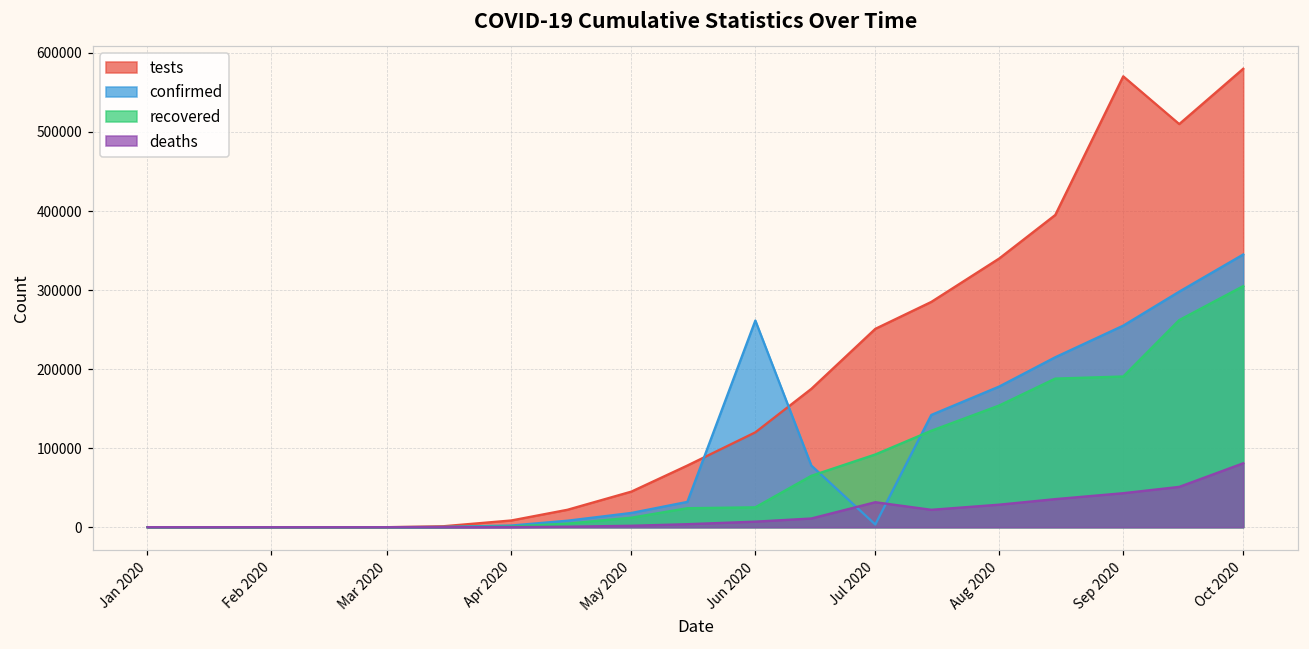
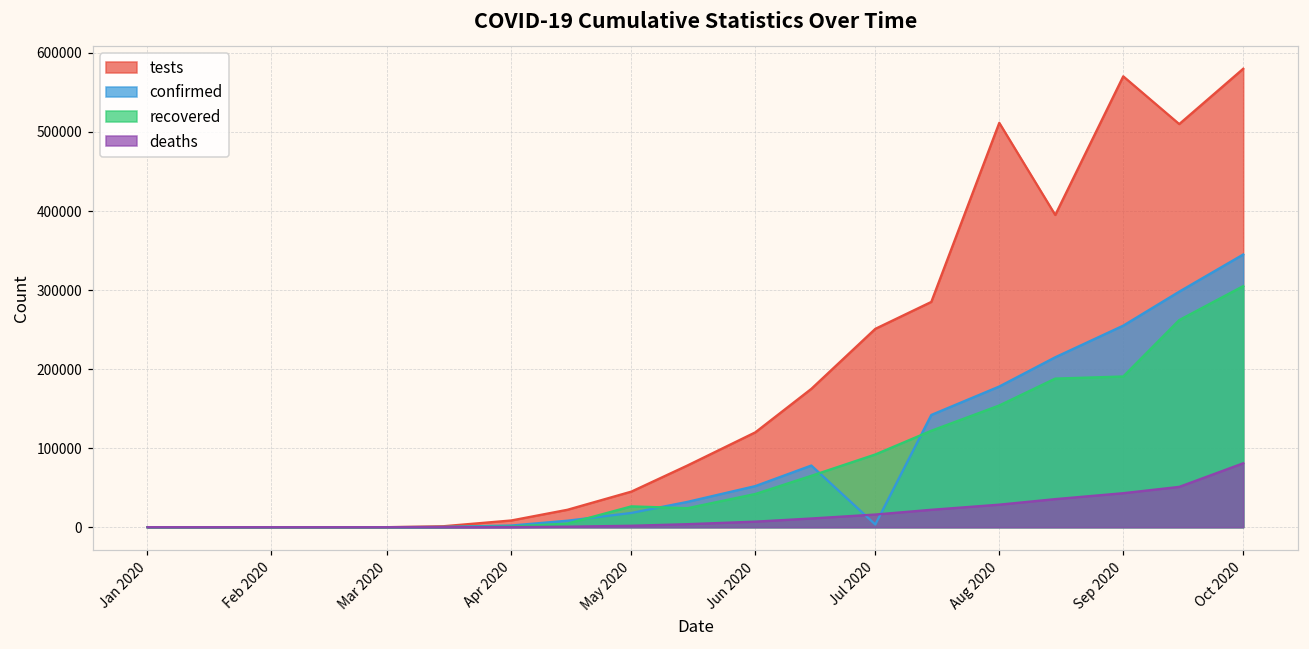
  {
    "tests": {
      "Apr 2020": 10000,
      "May 2020": 50000,
      "Jun 2020": 120000,
      "Jul 2020": 250000,
-     "Aug 2020": 340000,
+     "Aug 2020": 510000,
      "Sep 2020": 570000,
      "Oct 2020": 580000
    },
    "confirmed": {
      "May 2020": 20000,
-     "Jun 2020": 260000,
+     "Jun 2020": 50000,
      "Jul 2020": 0,
      "Aug 2020": 180000,
      "Sep 2020": 260000,
      "Oct 2020": 350000
    },
    "recovered": {
-     "May 2020": 10000,
-     "Jun 2020": 30000,
+     "May 2020": 30000,
+     "Jun 2020": 40000,
      "Jul 2020": 90000,
      "Aug 2020": 150000,
      "Sep 2020": 190000,
      "Oct 2020": 310000
    },
    "deaths": {
      "May 2020": 0,
      "Jun 2020": 10000,
-     "Jul 2020": 30000,
+     "Jul 2020": 20000,
      "Aug 2020": 30000,
      "Sep 2020": 40000,
      "Oct 2020": 80000
    }
  }
